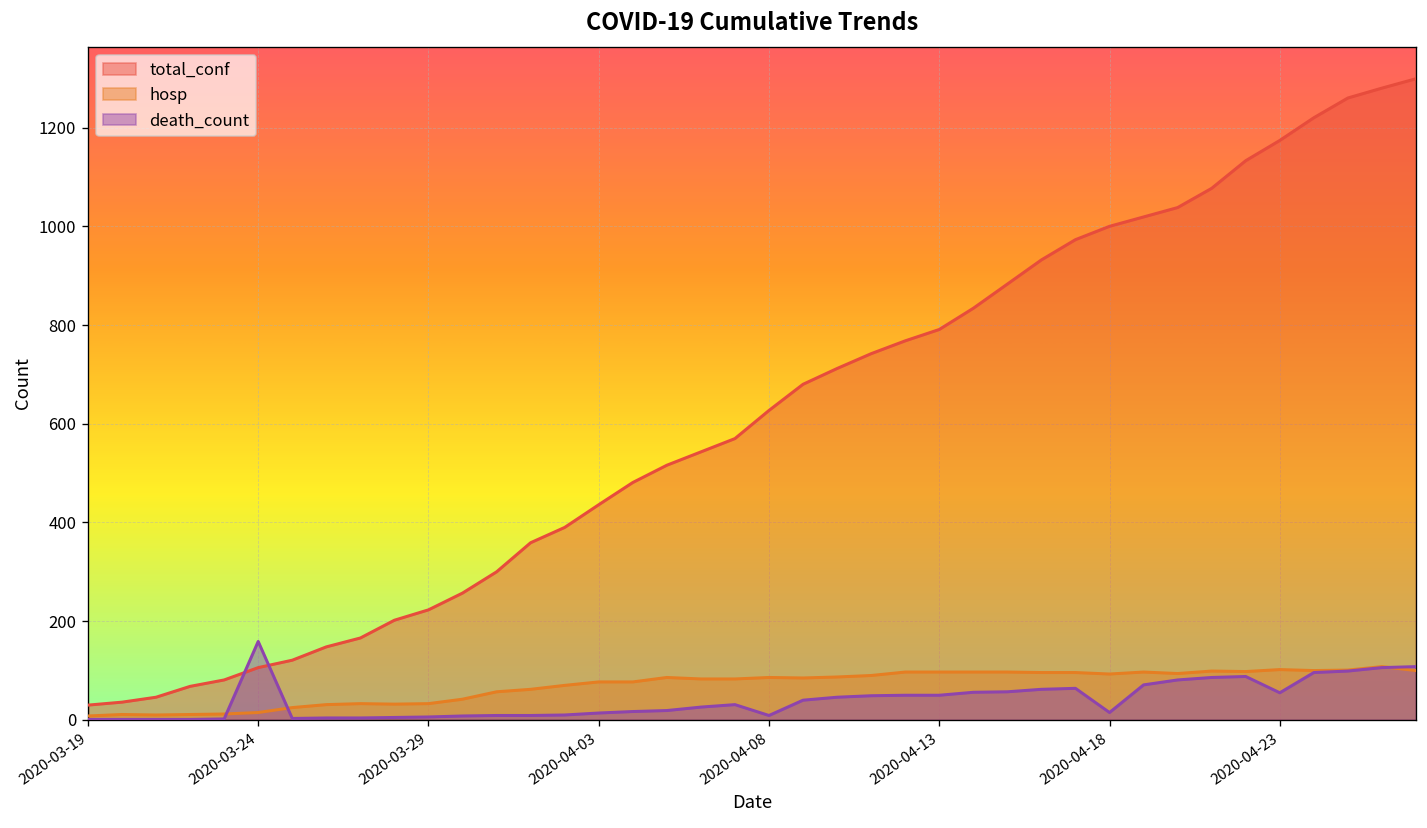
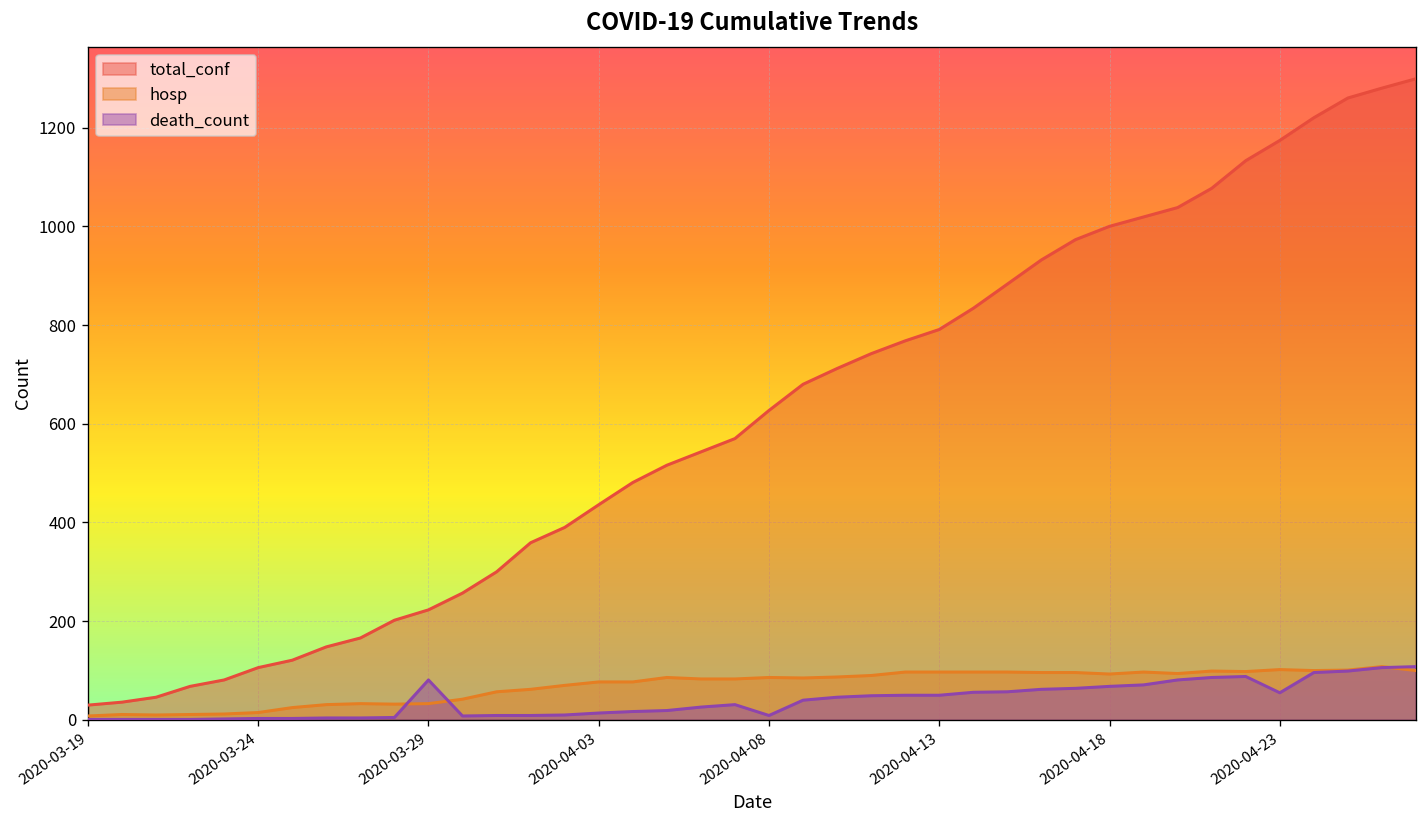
  {
    "death_count": {
      "2020-03-19": 0,
-     "2020-03-24": 160,
-     "2020-03-29": 10,
+     "2020-03-24": 0,
+     "2020-03-29": 80,
      "2020-04-03": 10,
      "2020-04-08": 10,
      "2020-04-13": 50,
-     "2020-04-18": 20,
+     "2020-04-18": 70,
      "2020-04-23": 60
    }
  }
